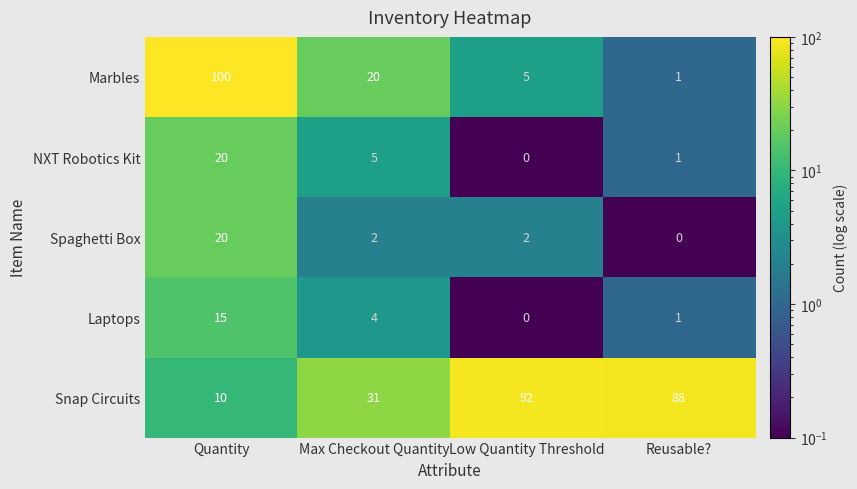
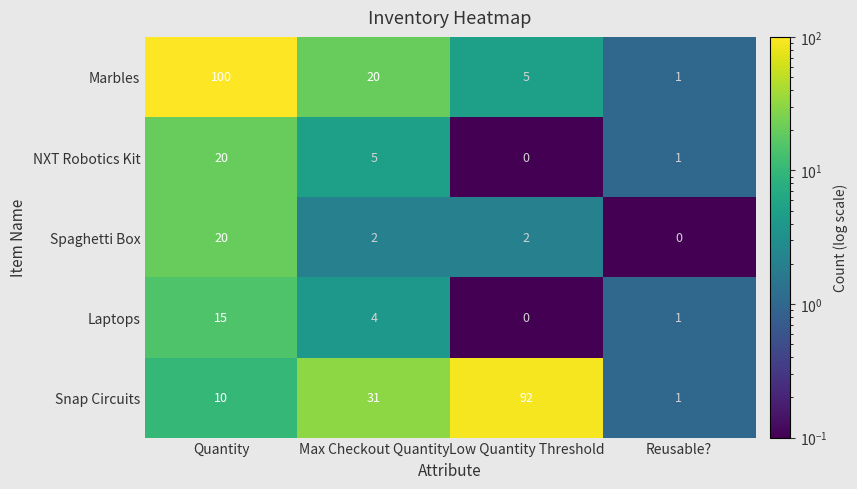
  {
    "Marbles": {
      "Quantity": 100,
      "Max Checkout Quantity": 20,
      "Low Quantity Threshold": 5,
      "Reusable?": 1
    },
    "NXT Robotics Kit": {
      "Quantity": 20,
      "Max Checkout Quantity": 5,
      "Low Quantity Threshold": 0,
      "Reusable?": 1
    },
    "Spaghetti Box": {
      "Quantity": 20,
      "Max Checkout Quantity": 2,
      "Low Quantity Threshold": 2,
      "Reusable?": 0
    },
    "Laptops": {
      "Quantity": 15,
      "Max Checkout Quantity": 4,
      "Low Quantity Threshold": 0,
      "Reusable?": 1
    },
    "Snap Circuits": {
      "Quantity": 10,
      "Max Checkout Quantity": 31,
      "Low Quantity Threshold": 92,
-     "Reusable?": 88
+     "Reusable?": 1
    }
  }
